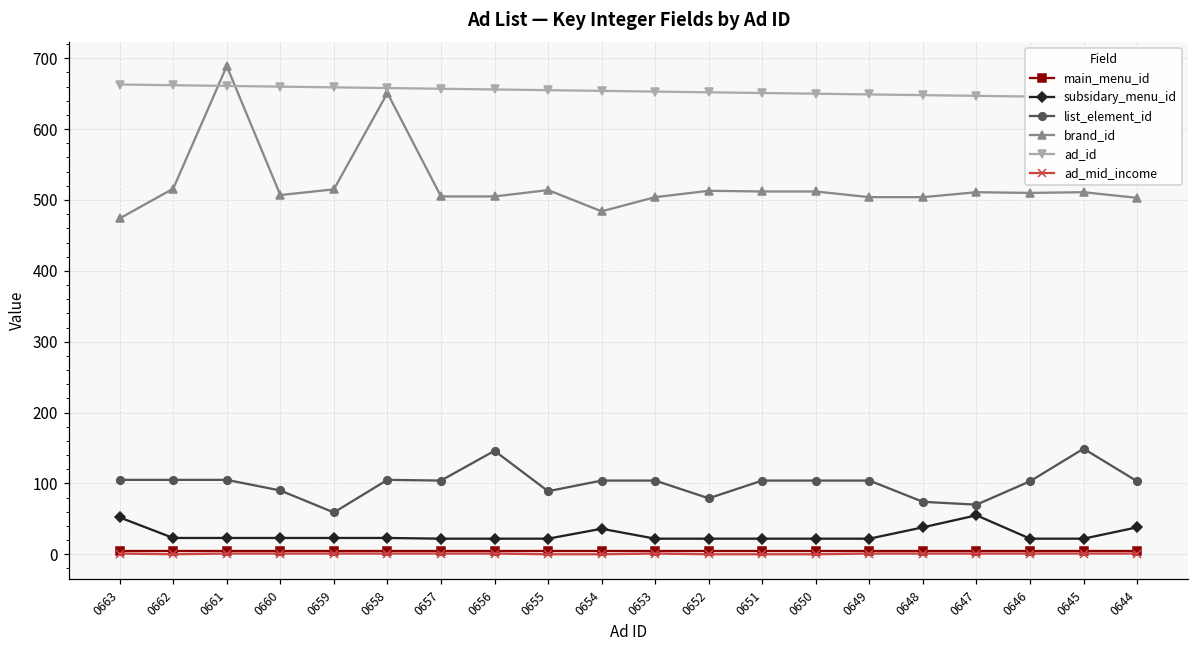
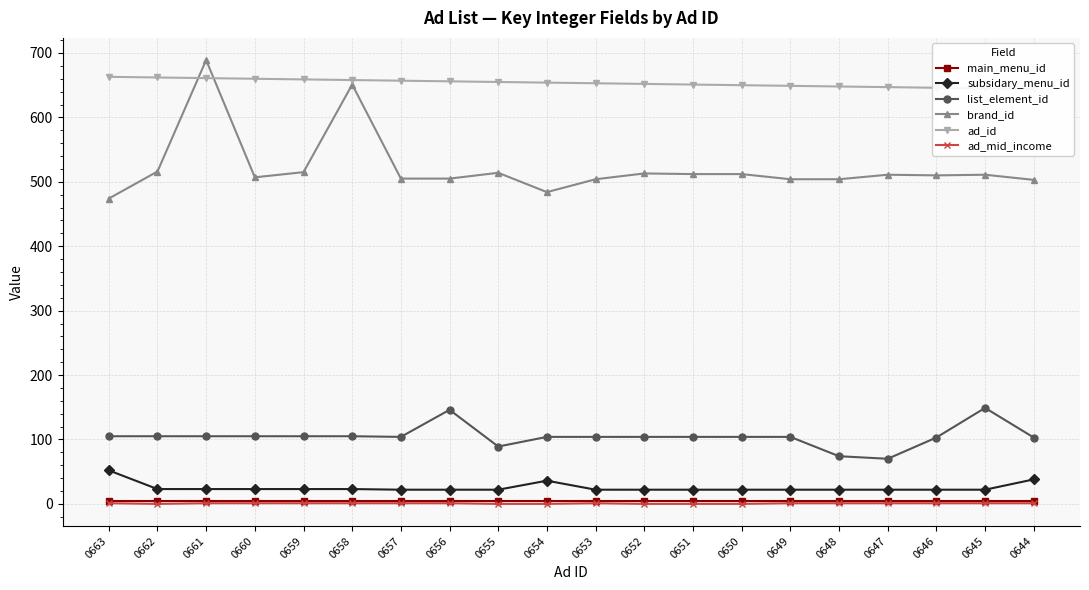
  {
    "main_menu_id": {
      "0662": 10,
      "0655": 10,
      "0654": 10,
      "0652": 10,
      "0651": 10,
      "0650": 10
    },
    "subsidary_menu_id": {
      "0663": 50,
      "0662": 20,
      "0661": 20,
      "0660": 20,
      "0659": 20,
      "0658": 20,
      "0657": 20,
      "0656": 20,
      "0655": 20,
      "0654": 40,
      "0653": 20,
      "0652": 20,
      "0651": 20,
      "0650": 20,
      "0649": 20,
-     "0648": 40,
-     "0647": 60,
+     "0648": 20,
+     "0647": 20,
      "0646": 20,
      "0645": 20,
      "0644": 40
    },
    "list_element_id": {
      "0663": 110,
      "0662": 110,
      "0661": 110,
-     "0660": 90,
-     "0659": 60,
+     "0660": 110,
+     "0659": 110,
      "0658": 110,
      "0657": 100,
      "0656": 150,
      "0655": 90,
      "0654": 100,
      "0653": 100,
-     "0652": 80,
+     "0652": 100,
      "0651": 100,
      "0650": 100,
      "0649": 100,
      "0648": 70,
      "0647": 70,
      "0646": 100,
      "0645": 150,
      "0644": 100
    },
    "ad_mid_income": {
      "0662": 0,
      "0655": 0,
      "0654": 0,
      "0652": 0,
      "0651": 0,
      "0650": 0
    }
  }
